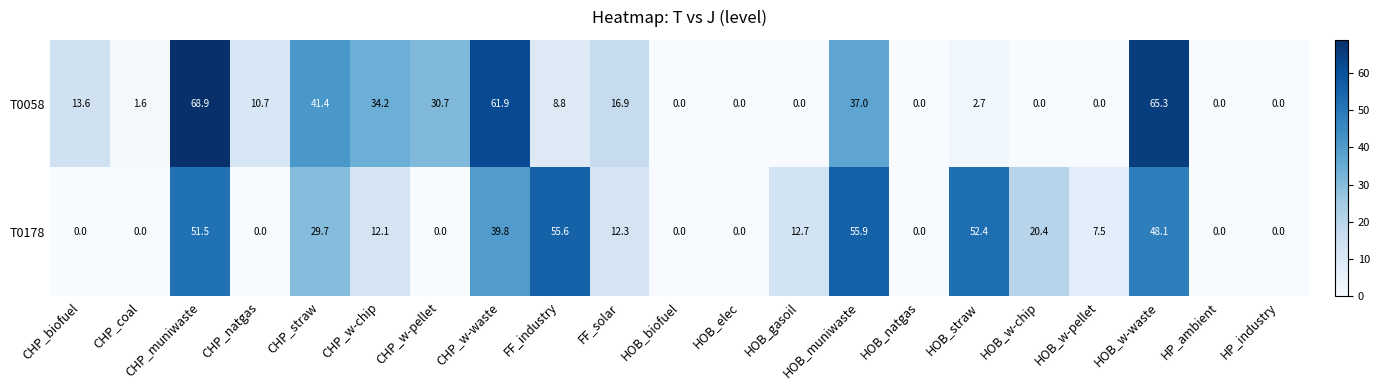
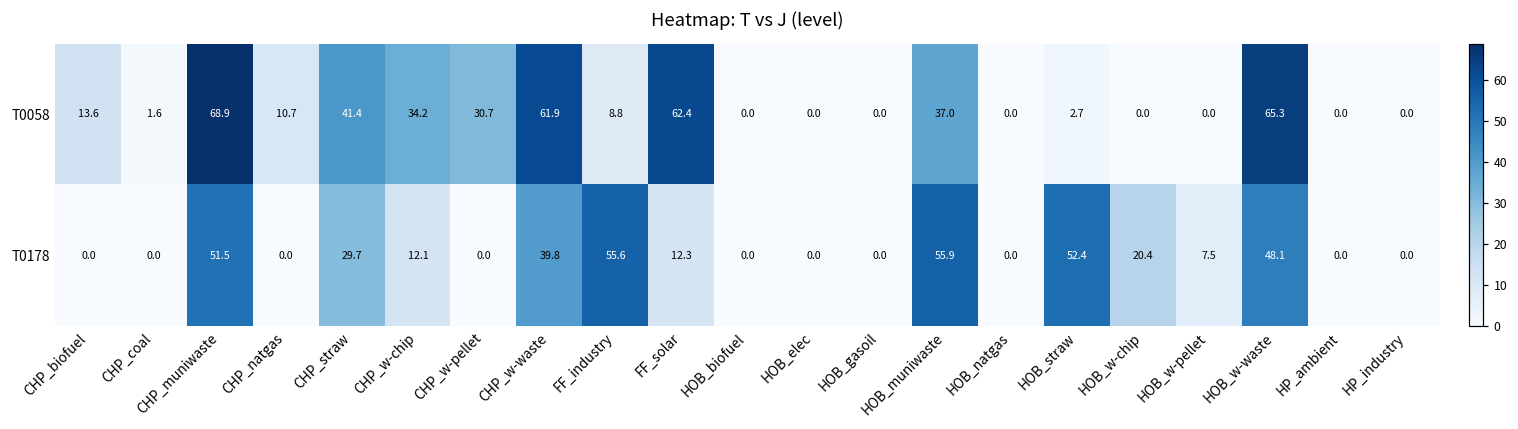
  {
    "T0058": {
      "CHP_biofuel": 13.6,
      "CHP_coal": 1.6,
      "CHP_muniwaste": 68.9,
      "CHP_natgas": 10.7,
      "CHP_straw": 41.4,
      "CHP_w-chip": 34.2,
      "CHP_w-pellet": 30.7,
      "CHP_w-waste": 61.9,
      "FF_industry": 8.8,
-     "FF_solar": 16.9,
+     "FF_solar": 62.4,
      "HOB_biofuel": 0.0,
      "HOB_elec": 0.0,
      "HOB_gasoil": 0.0,
      "HOB_muniwaste": 37.0,
      "HOB_natgas": 0.0,
      "HOB_straw": 2.7,
      "HOB_w-chip": 0.0,
      "HOB_w-pellet": 0.0,
      "HOB_w-waste": 65.3,
      "HP_ambient": 0.0,
      "HP_industry": 0.0
    },
    "T0178": {
      "CHP_biofuel": 0.0,
      "CHP_coal": 0.0,
      "CHP_muniwaste": 51.5,
      "CHP_natgas": 0.0,
      "CHP_straw": 29.7,
      "CHP_w-chip": 12.1,
      "CHP_w-pellet": 0.0,
      "CHP_w-waste": 39.8,
      "FF_industry": 55.6,
      "FF_solar": 12.3,
      "HOB_biofuel": 0.0,
      "HOB_elec": 0.0,
-     "HOB_gasoil": 12.7,
+     "HOB_gasoil": 0.0,
      "HOB_muniwaste": 55.9,
      "HOB_natgas": 0.0,
      "HOB_straw": 52.4,
      "HOB_w-chip": 20.4,
      "HOB_w-pellet": 7.5,
      "HOB_w-waste": 48.1,
      "HP_ambient": 0.0,
      "HP_industry": 0.0
    }
  }
